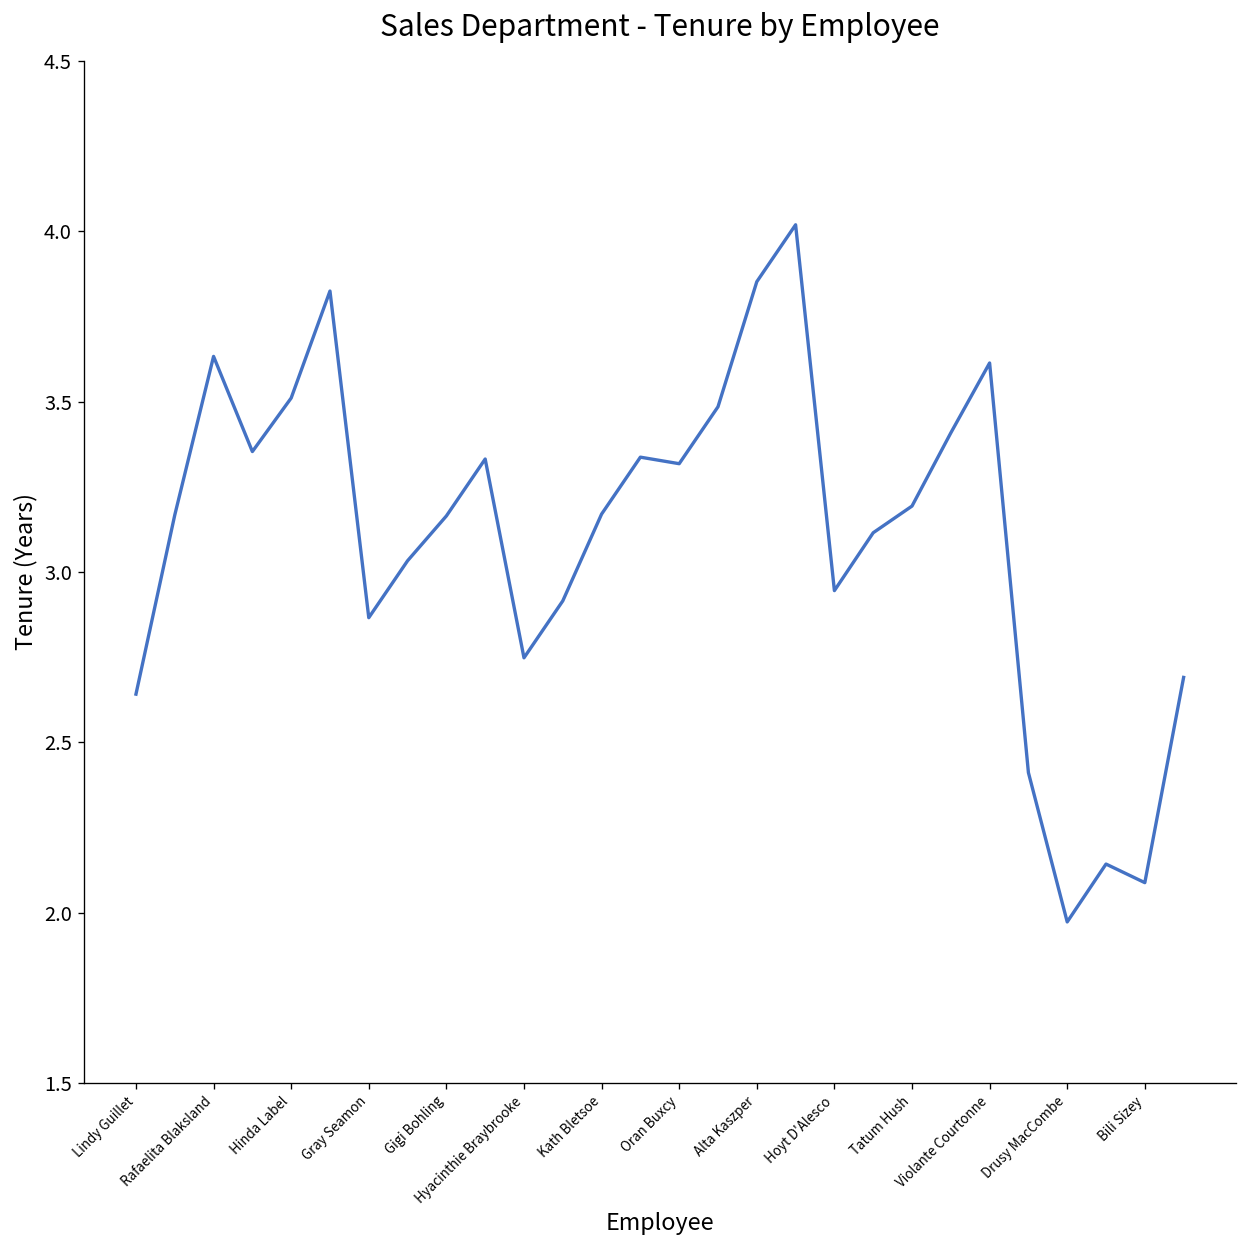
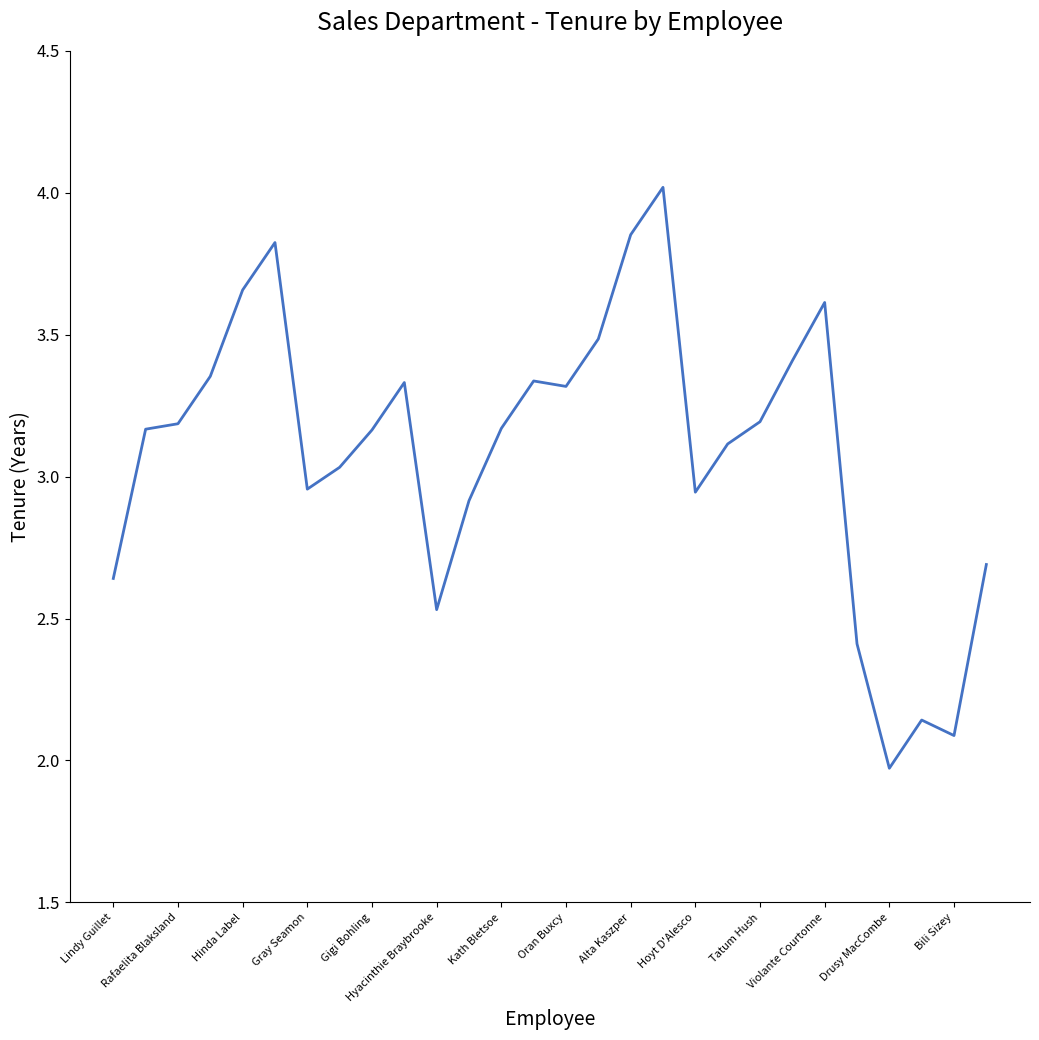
  {
    "Lindy Guillet": 2.64,
-   "Rafaelita Blaksland": 3.63,
-   "Hinda Label": 3.51,
-   "Gray Seamon": 2.87,
+   "Rafaelita Blaksland": 3.19,
+   "Hinda Label": 3.66,
+   "Gray Seamon": 2.96,
    "Gigi Bohling": 3.16,
-   "Hyacinthie Braybrooke": 2.75,
+   "Hyacinthie Braybrooke": 2.53,
    "Kath Bletsoe": 3.17,
    "Oran Buxcy": 3.32,
    "Alta Kaszper": 3.85,
    "Hoyt D'Alesco": 2.95,
    "Tatum Hush": 3.19,
    "Violante Courtonne": 3.61,
    "Drusy MacCombe": 1.97,
    "Bili Sizey": 2.09
  }
